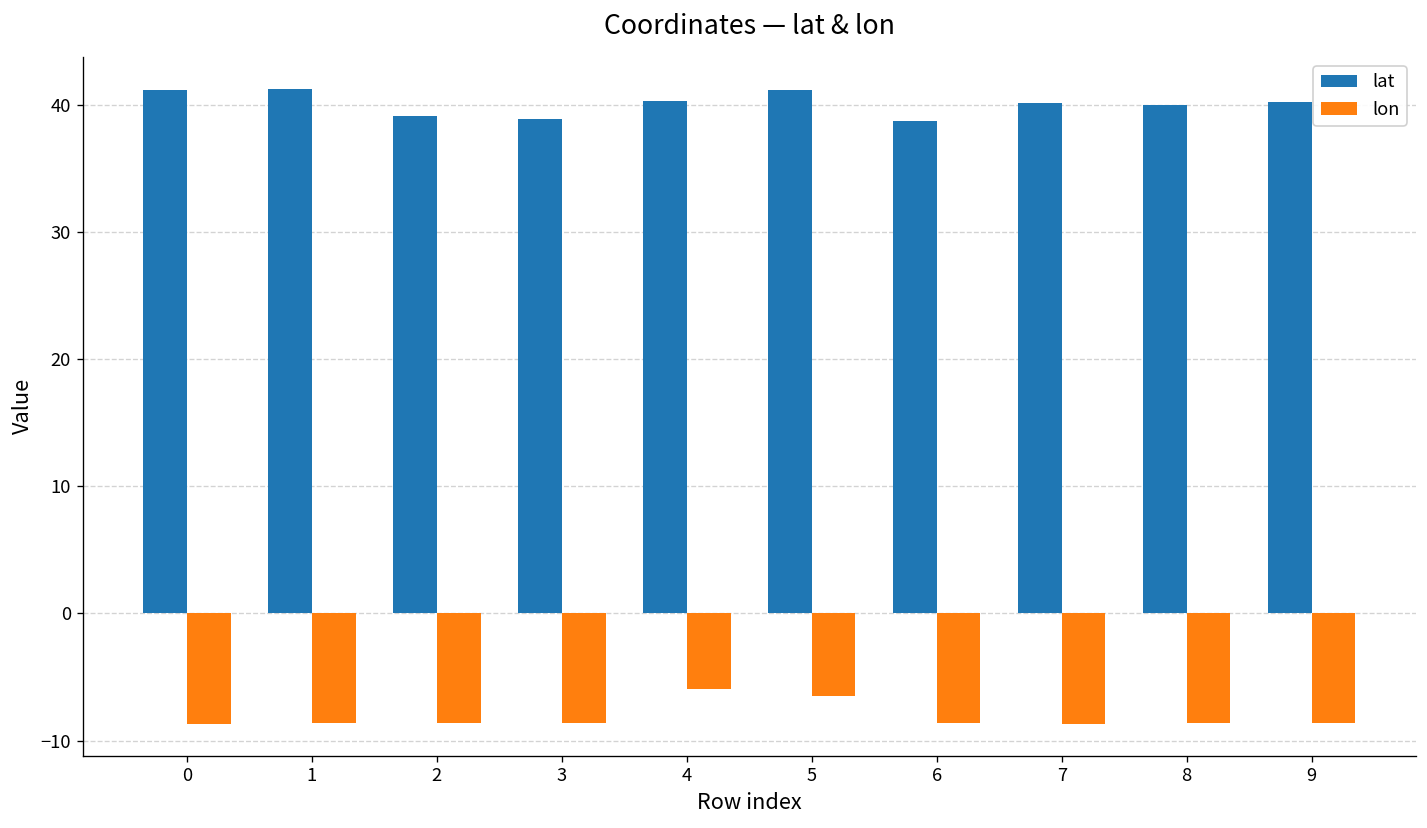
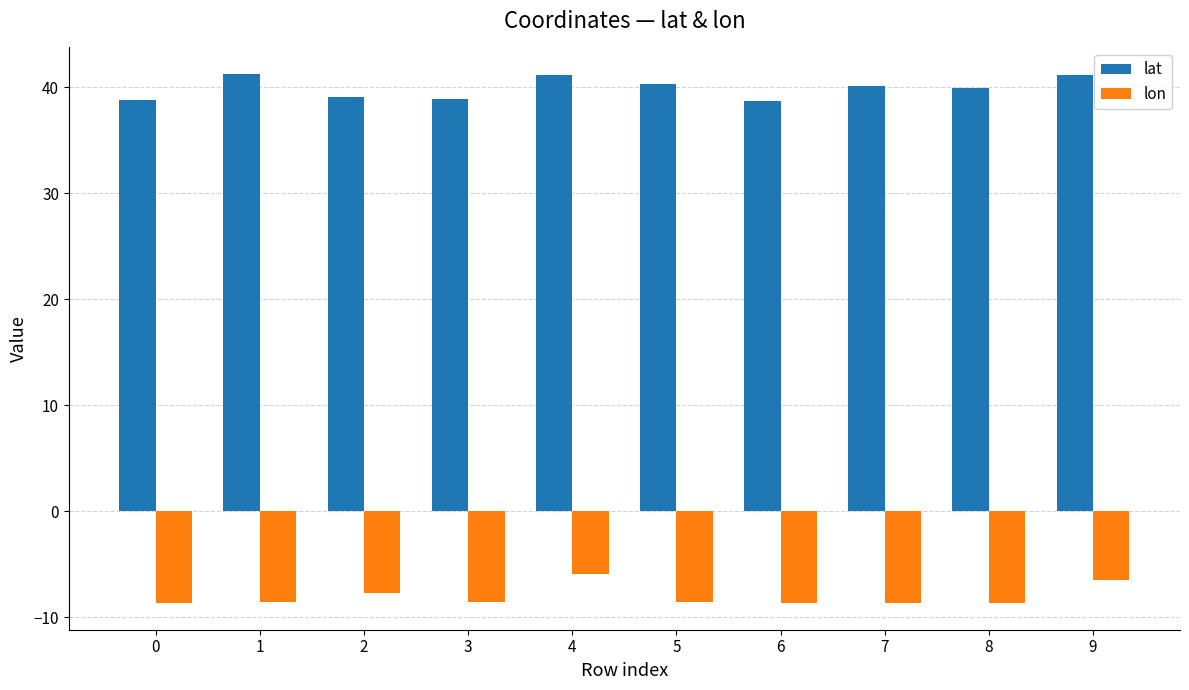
  {
    "lat": {
-     "0": 41.2,
+     "0": 38.8,
      "1": 41.3,
      "2": 39.1,
      "3": 38.9,
-     "4": 40.3,
-     "5": 41.1,
+     "4": 41.2,
+     "5": 40.4,
      "6": 38.7,
      "7": 40.1,
      "8": 40.0,
-     "9": 40.2
+     "9": 41.1
    },
    "lon": {
      "0": -8.7,
      "1": -8.6,
-     "2": -8.6,
+     "2": -7.8,
      "3": -8.6,
      "4": -6.0,
-     "5": -6.5,
+     "5": -8.6,
      "6": -8.6,
      "7": -8.7,
      "8": -8.6,
-     "9": -8.6
+     "9": -6.5
    }
  }
